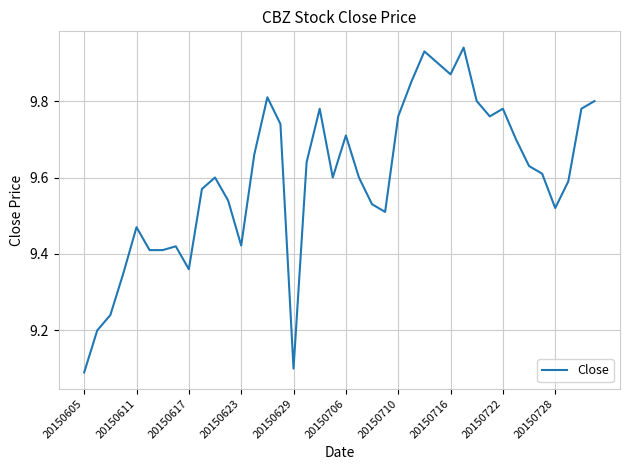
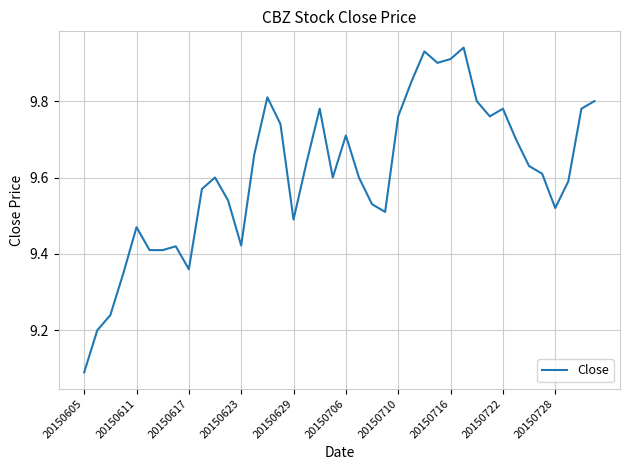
  {
    "20150605": 9.09,
    "20150611": 9.47,
    "20150617": 9.36,
    "20150623": 9.42,
-   "20150629": 9.10,
+   "20150629": 9.49,
    "20150706": 9.71,
    "20150710": 9.76,
-   "20150716": 9.87,
+   "20150716": 9.91,
    "20150722": 9.78,
    "20150728": 9.52
  }
